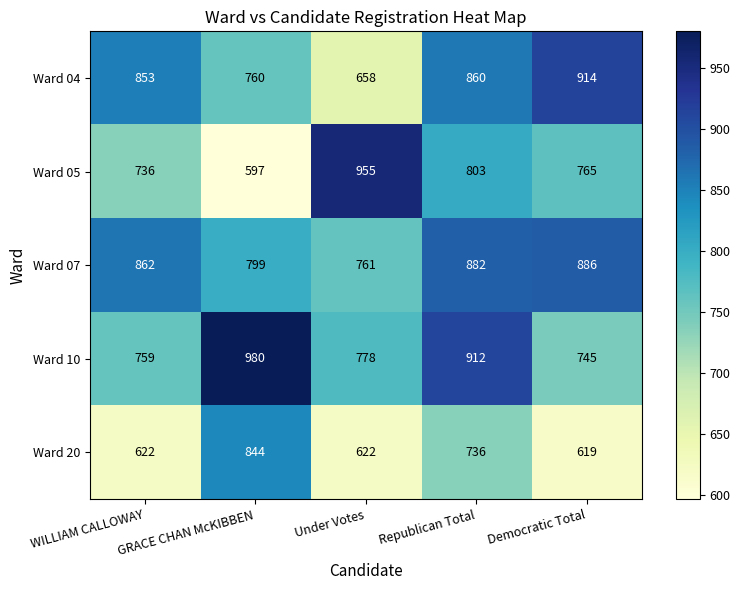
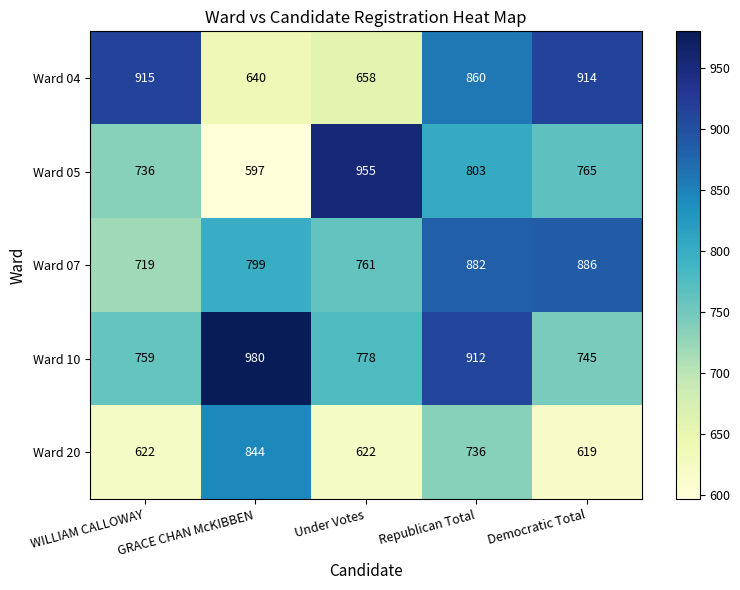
  {
    "Ward 04": {
-     "WILLIAM CALLOWAY": 853,
-     "GRACE CHAN McKIBBEN": 760,
+     "WILLIAM CALLOWAY": 915,
+     "GRACE CHAN McKIBBEN": 640,
      "Under Votes": 658,
      "Republican Total": 860,
      "Democratic Total": 914
    },
    "Ward 05": {
      "WILLIAM CALLOWAY": 736,
      "GRACE CHAN McKIBBEN": 597,
      "Under Votes": 955,
      "Republican Total": 803,
      "Democratic Total": 765
    },
    "Ward 07": {
-     "WILLIAM CALLOWAY": 862,
+     "WILLIAM CALLOWAY": 719,
      "GRACE CHAN McKIBBEN": 799,
      "Under Votes": 761,
      "Republican Total": 882,
      "Democratic Total": 886
    },
    "Ward 10": {
      "WILLIAM CALLOWAY": 759,
      "GRACE CHAN McKIBBEN": 980,
      "Under Votes": 778,
      "Republican Total": 912,
      "Democratic Total": 745
    },
    "Ward 20": {
      "WILLIAM CALLOWAY": 622,
      "GRACE CHAN McKIBBEN": 844,
      "Under Votes": 622,
      "Republican Total": 736,
      "Democratic Total": 619
    }
  }
